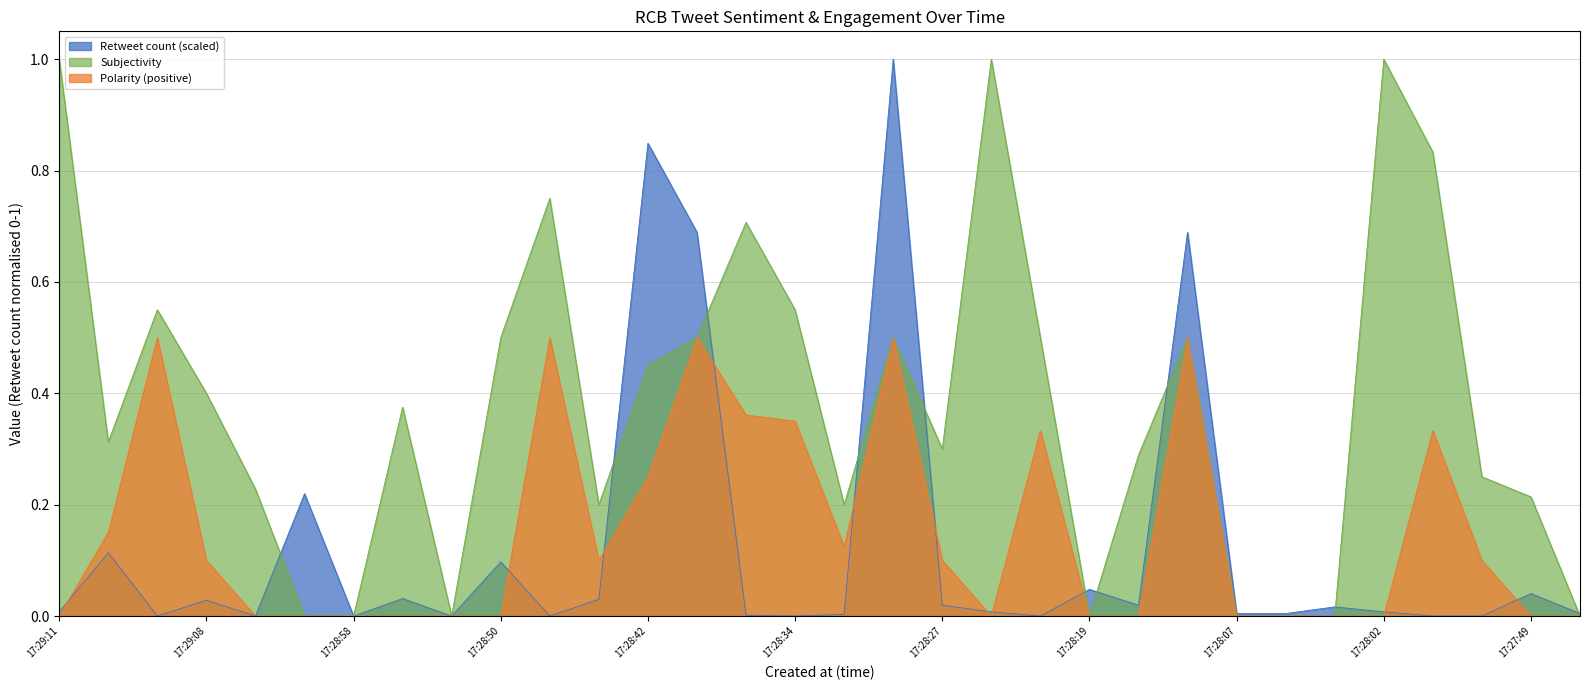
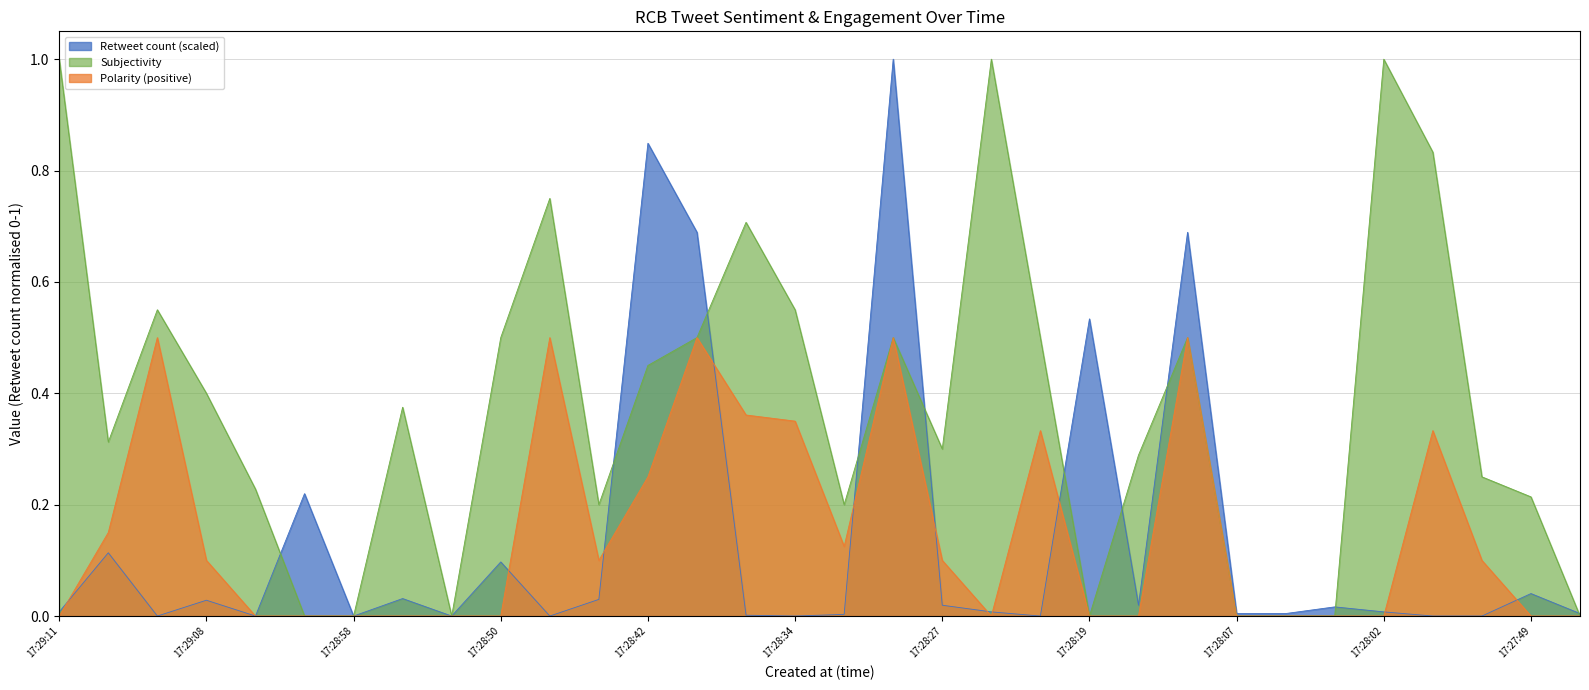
  {
    "Retweet count (scaled)": {
      "17:29:11": 0.01,
      "17:29:08": 0.03,
      "17:28:50": 0.10,
      "17:28:42": 0.85,
      "17:28:34": 0.00,
      "17:28:27": 0.02,
-     "17:28:19": 0.05,
+     "17:28:19": 0.53,
      "17:28:02": 0.01,
      "17:27:49": 0.04
    },
    "Subjectivity": {
      "17:29:11": 1.00,
      "17:29:08": 0.40,
      "17:28:50": 0.50,
      "17:28:42": 0.45,
      "17:28:34": 0.55,
      "17:28:27": 0.30,
      "17:28:02": 1.00,
      "17:27:49": 0.21
    },
    "Polarity (positive)": {
      "17:29:11": 0.00,
      "17:29:08": 0.10,
      "17:28:50": 0.00,
      "17:28:42": 0.25,
      "17:28:34": 0.35,
      "17:28:27": 0.10,
      "17:28:02": 0.00,
      "17:27:49": 0.00
    }
  }
